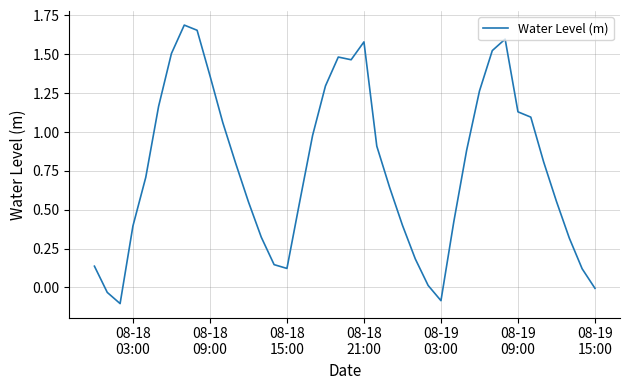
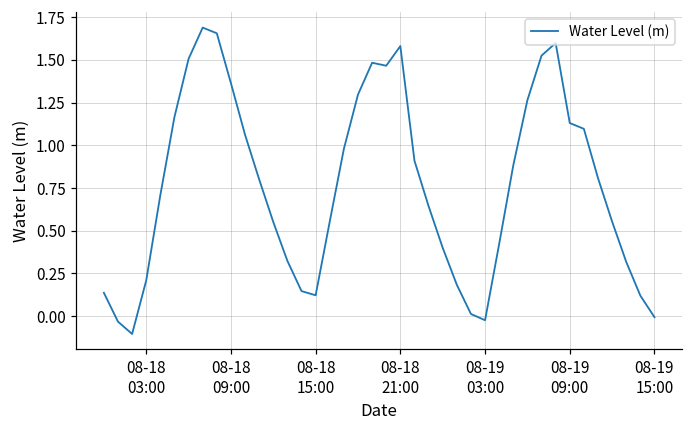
  {
-   "08-18 03:00": 0.40,
+   "08-18 03:00": 0.21,
    "08-18 09:00": 1.36,
    "08-18 15:00": 0.12,
    "08-18 21:00": 1.58,
-   "08-19 03:00": -0.08,
+   "08-19 03:00": -0.02,
    "08-19 09:00": 1.13,
    "08-19 15:00": -0.01
  }
